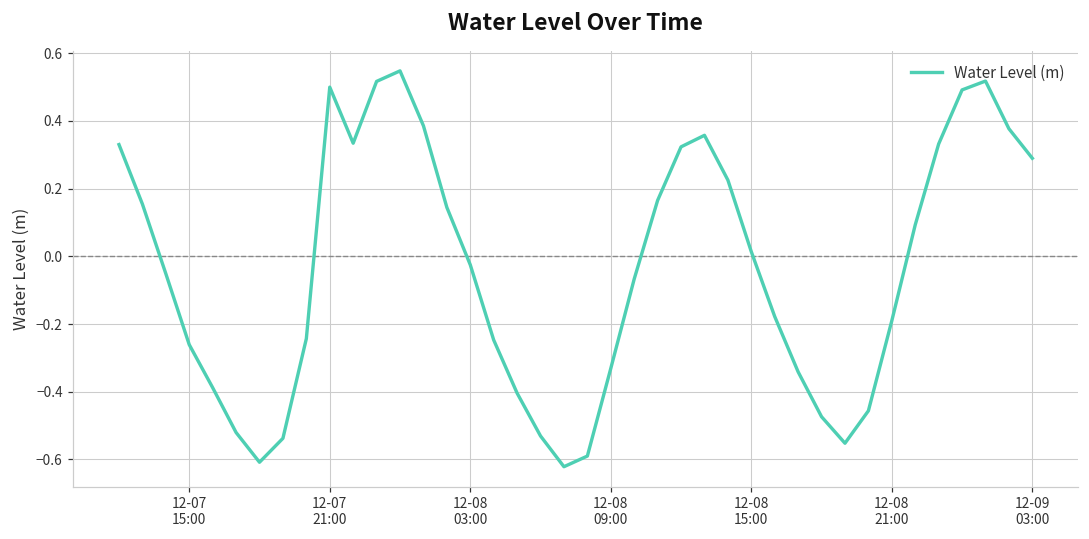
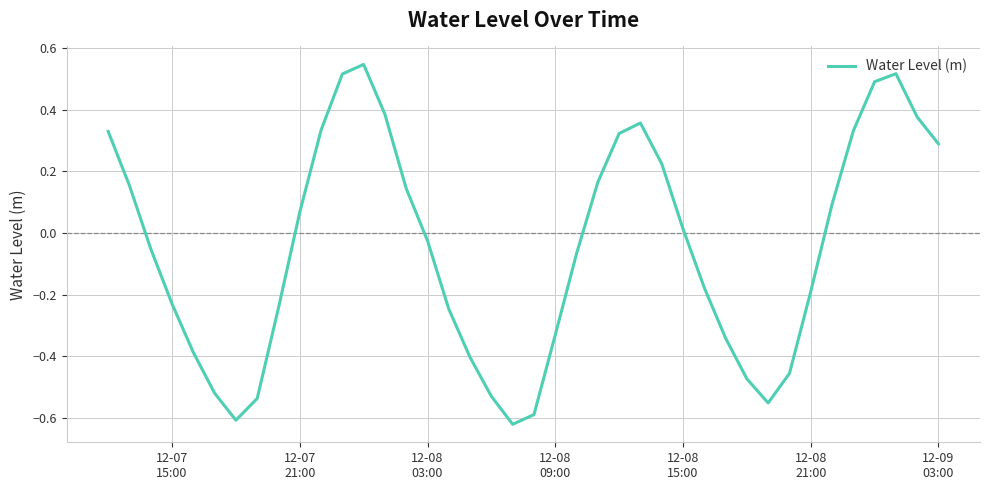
  {
-   "12-07 15:00": -0.26,
-   "12-07 21:00": 0.50,
+   "12-07 15:00": -0.23,
+   "12-07 21:00": 0.07,
    "12-08 03:00": -0.03,
    "12-08 09:00": -0.33,
    "12-08 15:00": 0.01,
    "12-08 21:00": -0.19,
    "12-09 03:00": 0.29
  }
